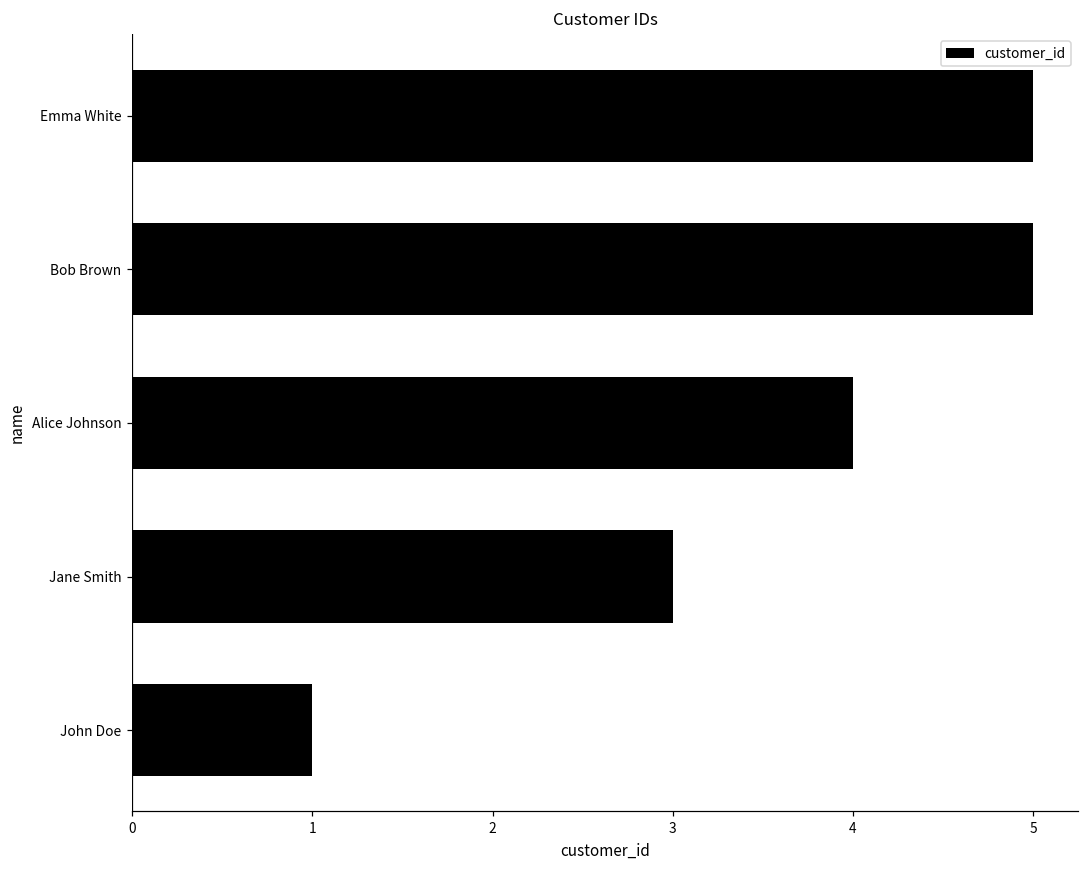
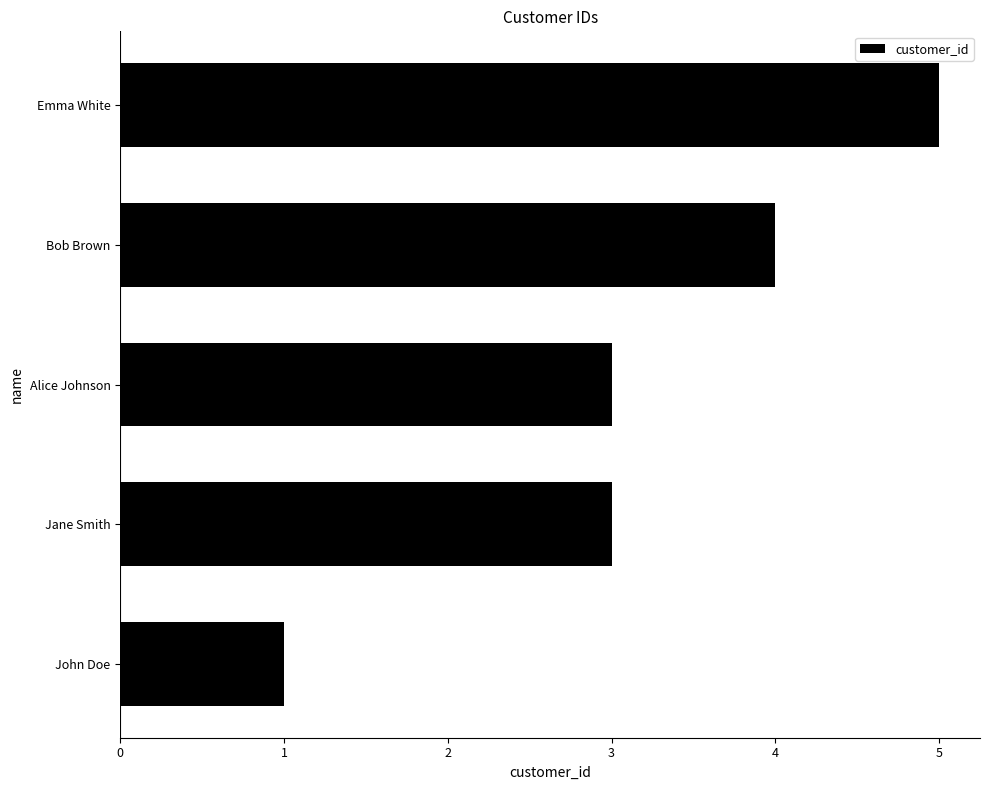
  {
    "Emma White": 5,
-   "Bob Brown": 5,
-   "Alice Johnson": 4,
+   "Bob Brown": 4,
+   "Alice Johnson": 3,
    "Jane Smith": 3,
    "John Doe": 1
  }
